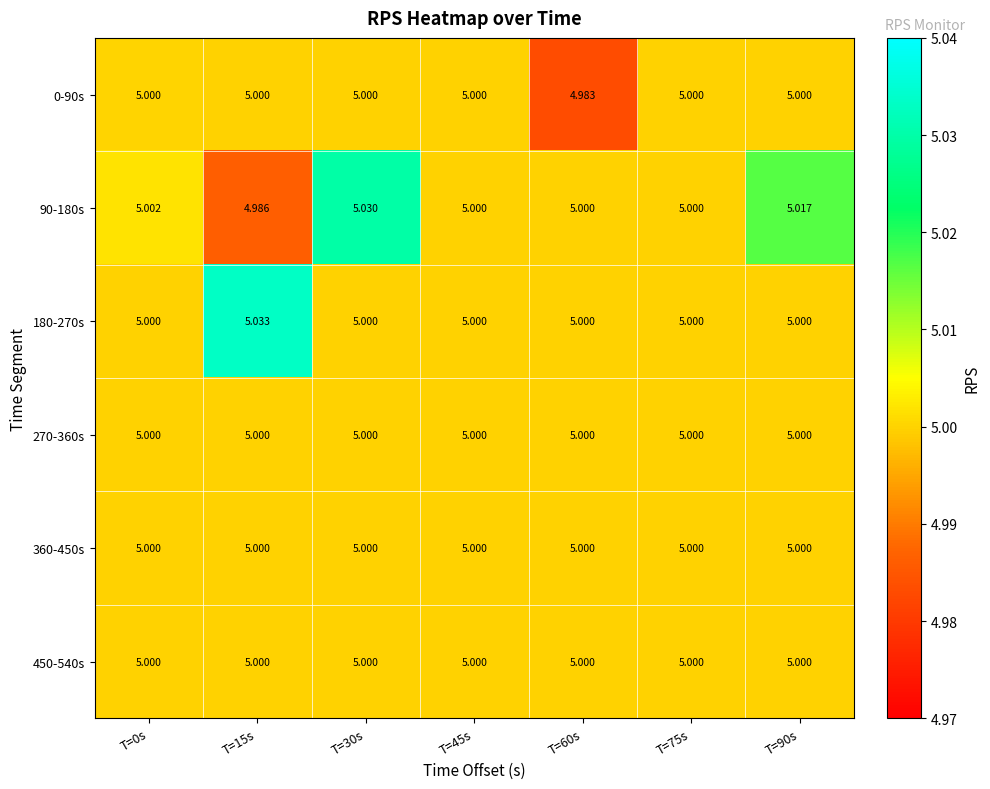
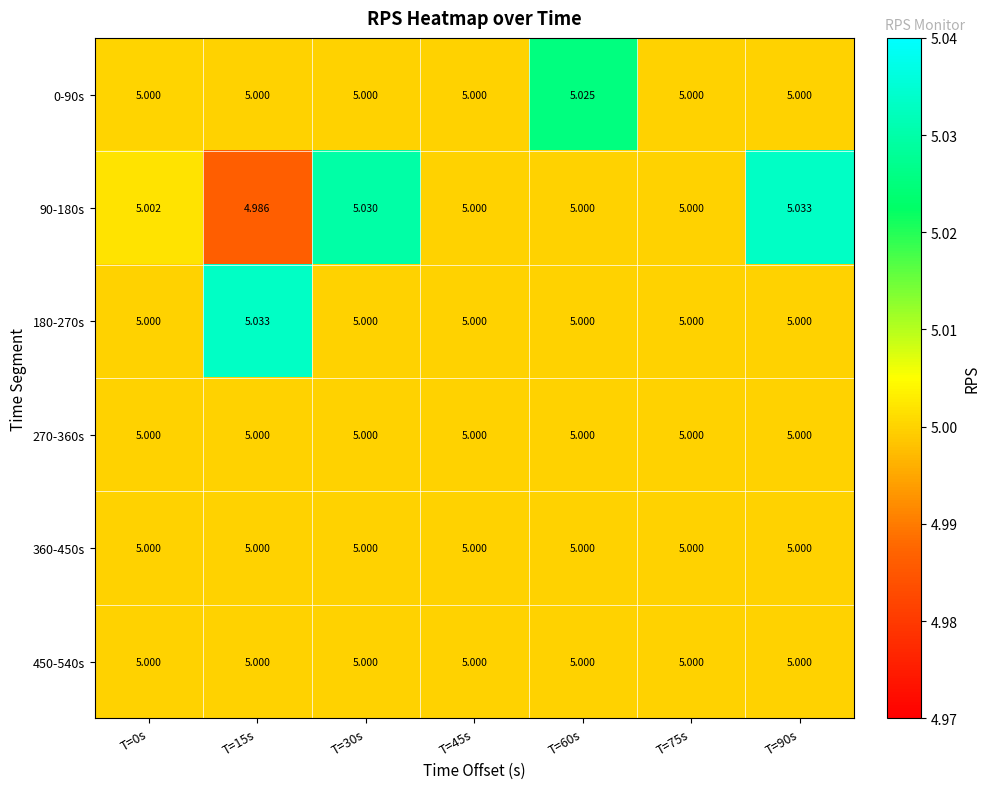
  {
    "0-90s": {
      "T=0s": 5.000,
      "T=15s": 5.000,
      "T=30s": 5.000,
      "T=45s": 5.000,
-     "T=60s": 4.983,
+     "T=60s": 5.025,
      "T=75s": 5.000,
      "T=90s": 5.000
    },
    "90-180s": {
      "T=0s": 5.002,
      "T=15s": 4.986,
      "T=30s": 5.030,
      "T=45s": 5.000,
      "T=60s": 5.000,
      "T=75s": 5.000,
-     "T=90s": 5.017
+     "T=90s": 5.033
    },
    "180-270s": {
      "T=0s": 5.000,
      "T=15s": 5.033,
      "T=30s": 5.000,
      "T=45s": 5.000,
      "T=60s": 5.000,
      "T=75s": 5.000,
      "T=90s": 5.000
    },
    "270-360s": {
      "T=0s": 5.000,
      "T=15s": 5.000,
      "T=30s": 5.000,
      "T=45s": 5.000,
      "T=60s": 5.000,
      "T=75s": 5.000,
      "T=90s": 5.000
    },
    "360-450s": {
      "T=0s": 5.000,
      "T=15s": 5.000,
      "T=30s": 5.000,
      "T=45s": 5.000,
      "T=60s": 5.000,
      "T=75s": 5.000,
      "T=90s": 5.000
    },
    "450-540s": {
      "T=0s": 5.000,
      "T=15s": 5.000,
      "T=30s": 5.000,
      "T=45s": 5.000,
      "T=60s": 5.000,
      "T=75s": 5.000,
      "T=90s": 5.000
    }
  }
